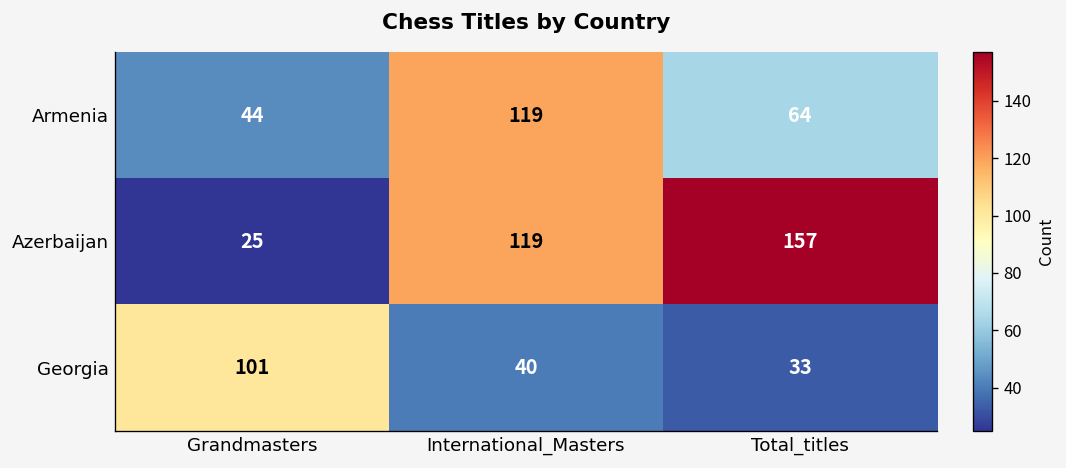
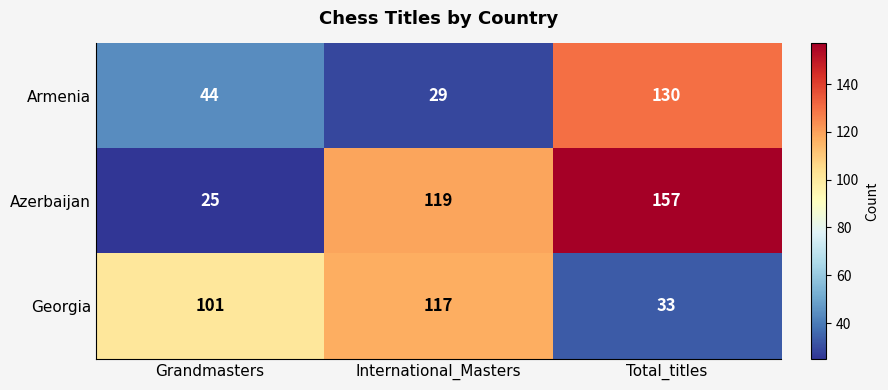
  {
    "Armenia": {
      "Grandmasters": 44,
-     "International_Masters": 119,
-     "Total_titles": 64
+     "International_Masters": 29,
+     "Total_titles": 130
    },
    "Azerbaijan": {
      "Grandmasters": 25,
      "International_Masters": 119,
      "Total_titles": 157
    },
    "Georgia": {
      "Grandmasters": 101,
-     "International_Masters": 40,
+     "International_Masters": 117,
      "Total_titles": 33
    }
  }
